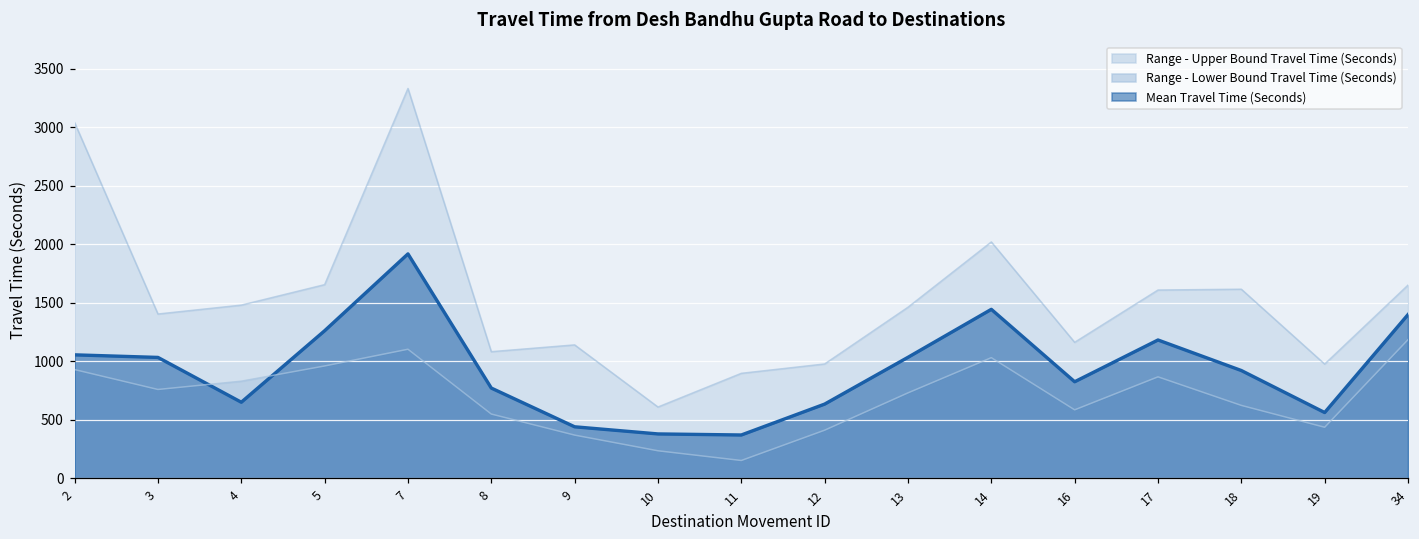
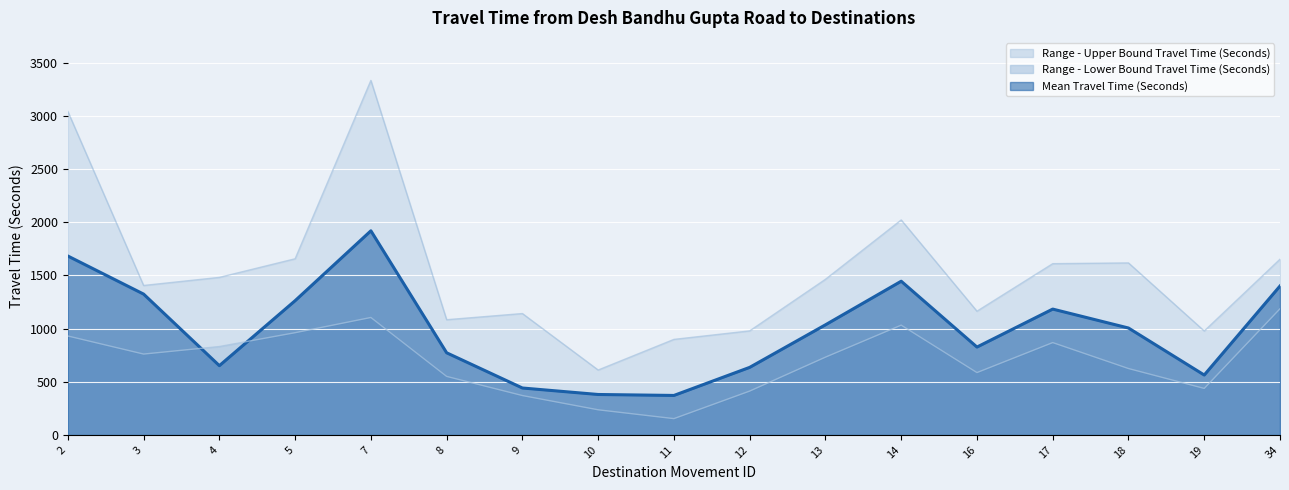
  {
    "Mean Travel Time (Seconds)": {
-     "2": 1060,
-     "3": 1030,
+     "2": 1680,
+     "3": 1320,
      "4": 650,
      "5": 1260,
      "7": 1920,
      "8": 770,
      "9": 440,
      "10": 380,
      "11": 370,
      "12": 640,
      "13": 1040,
      "14": 1450,
      "16": 830,
      "17": 1180,
-     "18": 920,
+     "18": 1010,
      "19": 560,
      "34": 1400
    }
  }
